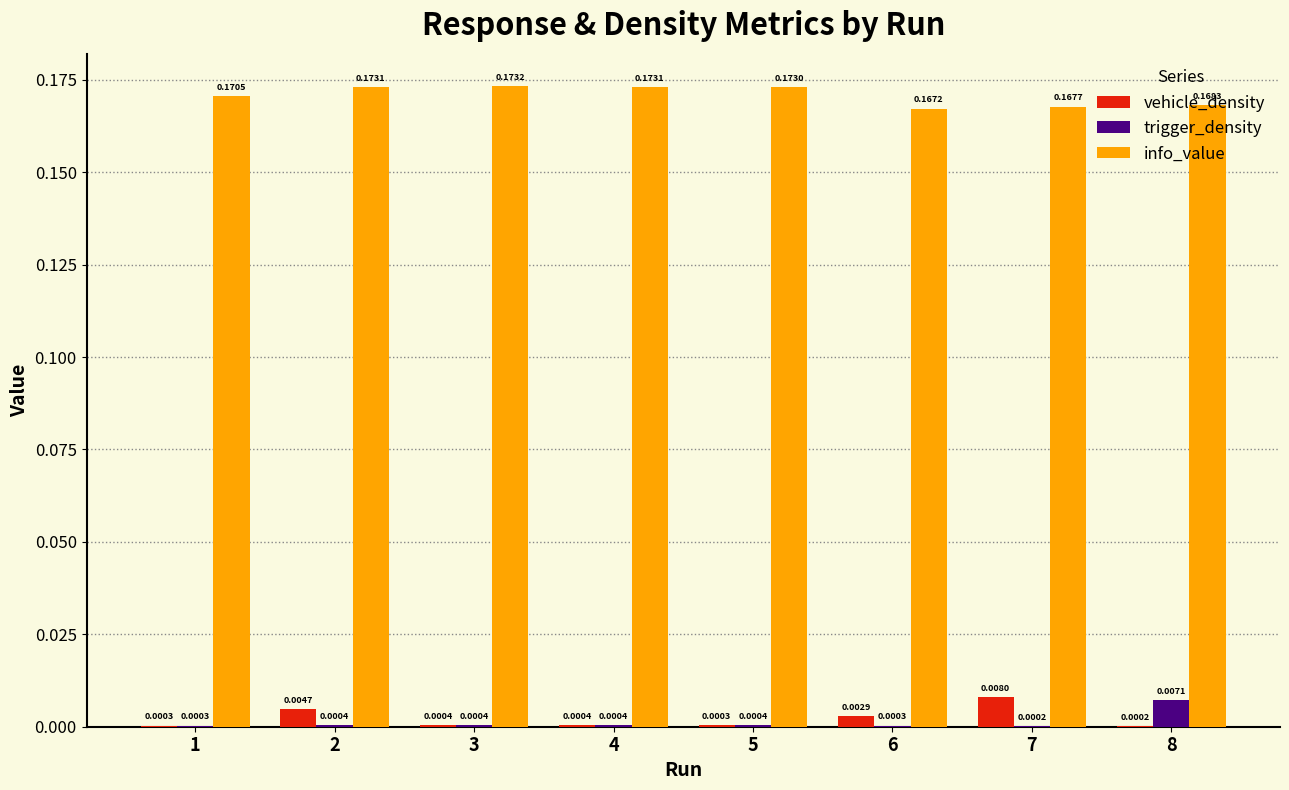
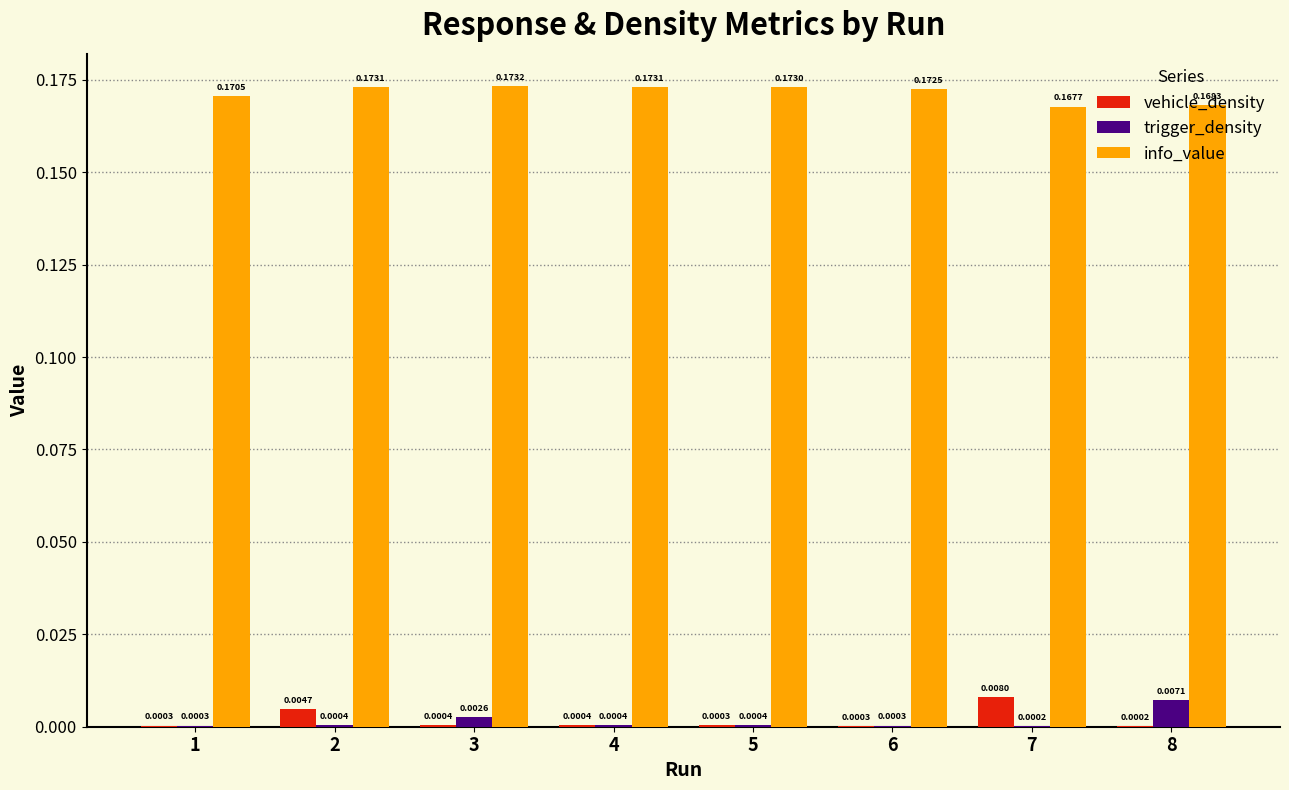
  {
    "vehicle_density": {
      "1": 0.0003,
      "2": 0.0047,
      "3": 0.0004,
      "4": 0.0004,
      "5": 0.0003,
-     "6": 0.0029,
+     "6": 0.0003,
      "7": 0.0080,
      "8": 0.0002
    },
    "trigger_density": {
      "1": 0.0003,
      "2": 0.0004,
-     "3": 0.0004,
+     "3": 0.0026,
      "4": 0.0004,
      "5": 0.0004,
      "6": 0.0003,
      "7": 0.0002,
      "8": 0.0071
    },
    "info_value": {
      "1": 0.1705,
      "2": 0.1731,
      "3": 0.1732,
      "4": 0.1731,
      "5": 0.1730,
-     "6": 0.1672,
+     "6": 0.1725,
      "7": 0.1677,
      "8": 0.1683
    }
  }
